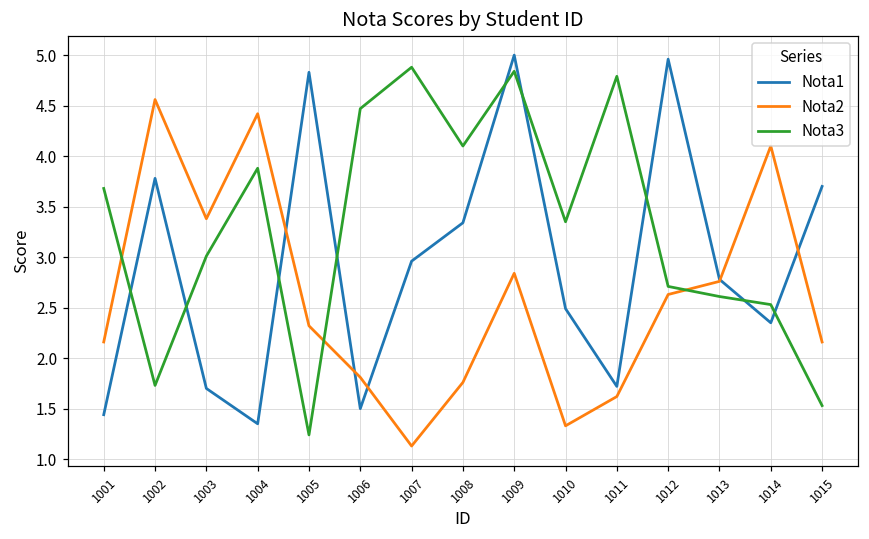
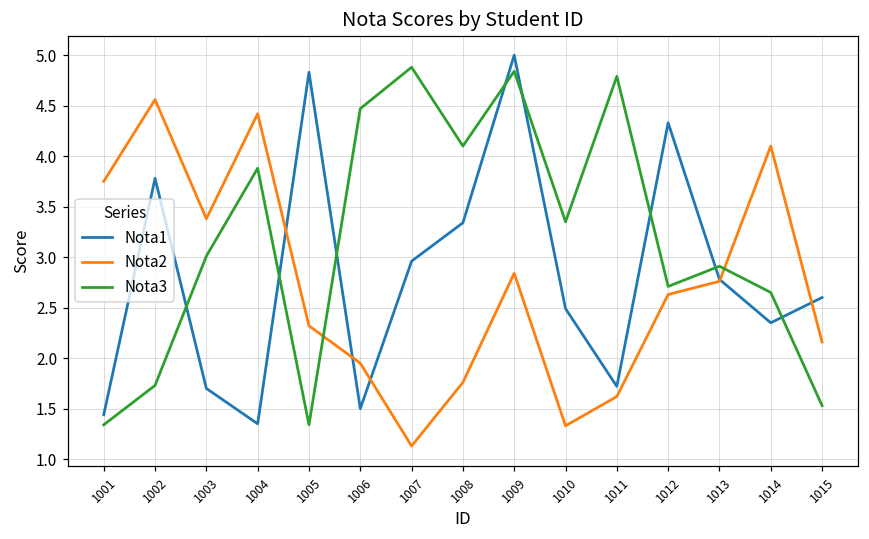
  {
    "Nota1": {
      "1001": 1.4,
      "1002": 3.8,
      "1003": 1.7,
      "1004": 1.4,
      "1005": 4.8,
      "1006": 1.5,
      "1007": 3.0,
      "1008": 3.3,
      "1009": 5.0,
      "1010": 2.5,
      "1011": 1.7,
-     "1012": 5.0,
+     "1012": 4.3,
      "1014": 2.4,
-     "1015": 3.7
+     "1015": 2.6
    },
    "Nota2": {
-     "1001": 2.2,
+     "1001": 3.8,
      "1002": 4.6,
      "1003": 3.4,
      "1004": 4.4,
      "1005": 2.3,
-     "1006": 1.8,
+     "1006": 2.0,
      "1007": 1.1,
      "1008": 1.8,
      "1009": 2.8,
      "1010": 1.3,
      "1011": 1.6,
      "1012": 2.6,
      "1014": 4.1,
      "1015": 2.2
    },
    "Nota3": {
-     "1001": 3.7,
+     "1001": 1.3,
      "1002": 1.7,
      "1003": 3.0,
      "1004": 3.9,
-     "1005": 1.2,
+     "1005": 1.3,
      "1006": 4.5,
      "1007": 4.9,
      "1008": 4.1,
      "1009": 4.8,
      "1010": 3.4,
      "1011": 4.8,
      "1012": 2.7,
-     "1013": 2.6,
-     "1014": 2.5,
+     "1013": 2.9,
+     "1014": 2.7,
      "1015": 1.5
    }
  }
